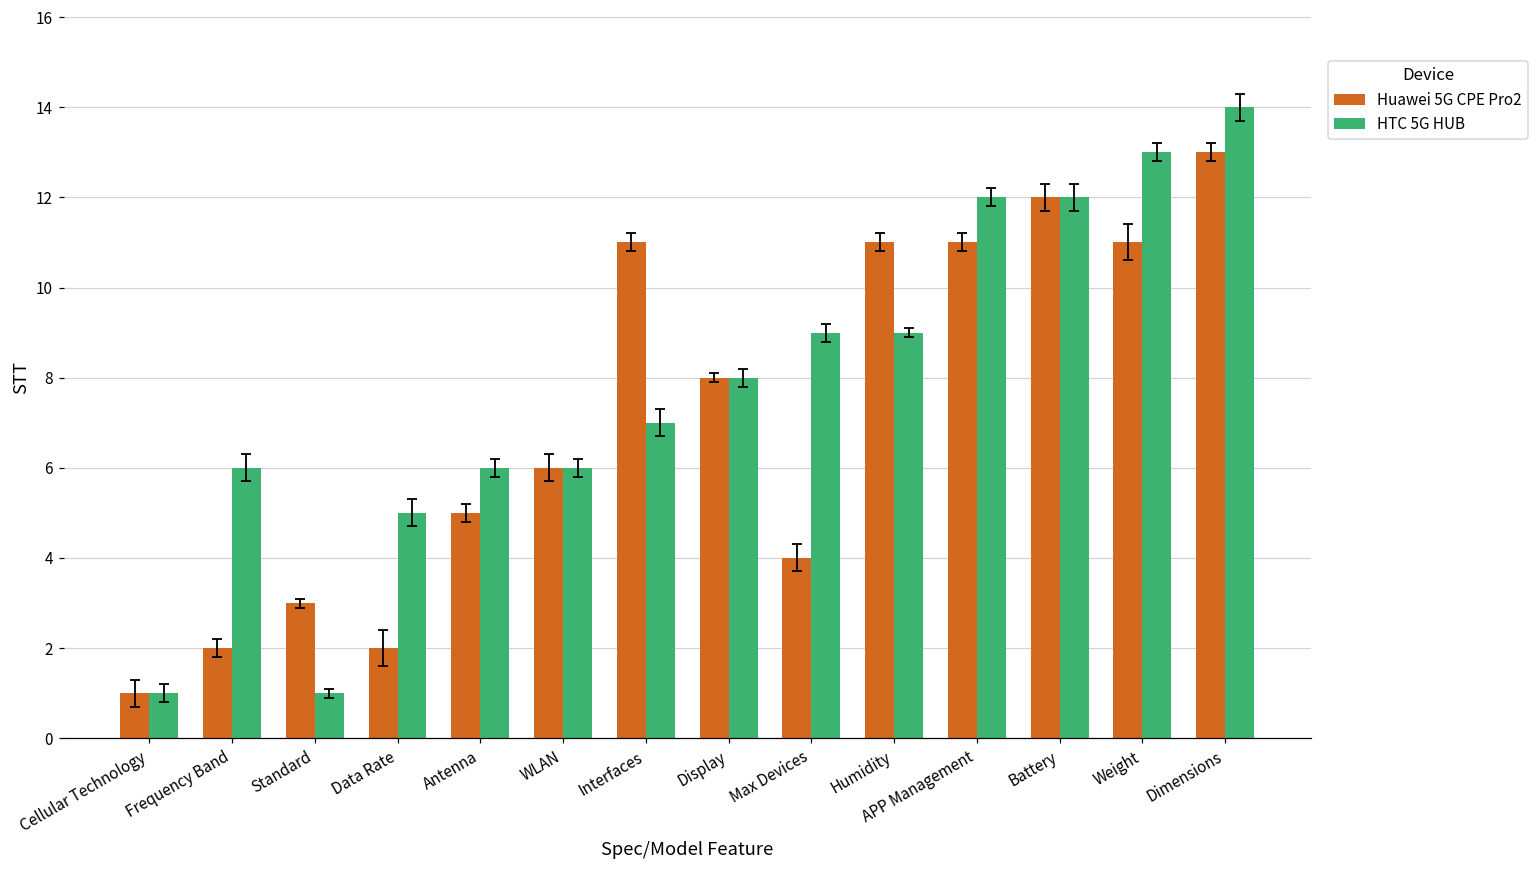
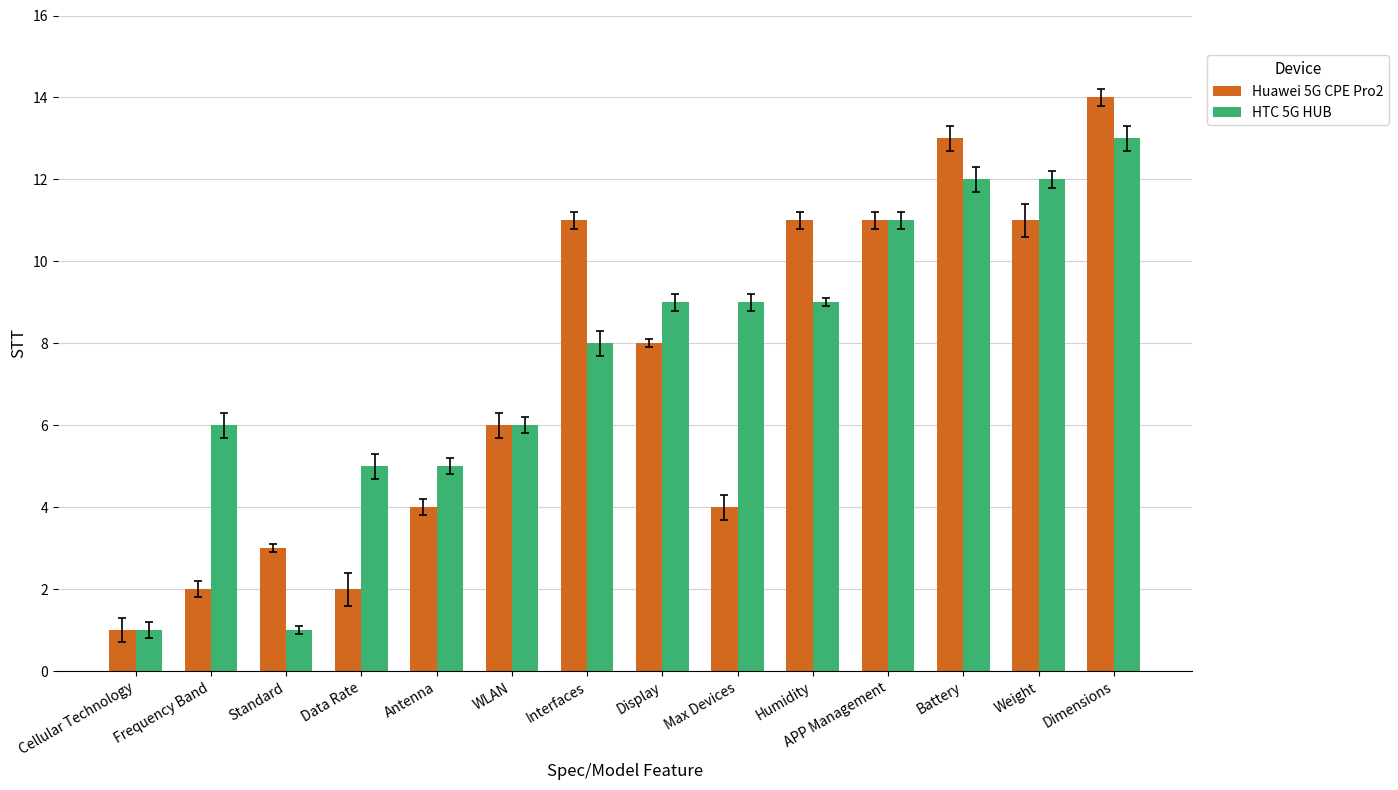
  {
    "Huawei 5G CPE Pro2": {
      "Cellular Technology": 1,
      "Frequency Band": 2,
      "Standard": 3,
      "Data Rate": 2,
-     "Antenna": 5,
+     "Antenna": 4,
      "WLAN": 6,
      "Interfaces": 11,
      "Display": 8,
      "Max Devices": 4,
      "Humidity": 11,
      "APP Management": 11,
-     "Battery": 12,
+     "Battery": 13,
      "Weight": 11,
-     "Dimensions": 13
+     "Dimensions": 14
    },
    "HTC 5G HUB": {
      "Cellular Technology": 1,
      "Frequency Band": 6,
      "Standard": 1,
      "Data Rate": 5,
-     "Antenna": 6,
+     "Antenna": 5,
      "WLAN": 6,
-     "Interfaces": 7,
-     "Display": 8,
+     "Interfaces": 8,
+     "Display": 9,
      "Max Devices": 9,
      "Humidity": 9,
-     "APP Management": 12,
+     "APP Management": 11,
      "Battery": 12,
-     "Weight": 13,
-     "Dimensions": 14
+     "Weight": 12,
+     "Dimensions": 13
    }
  }
